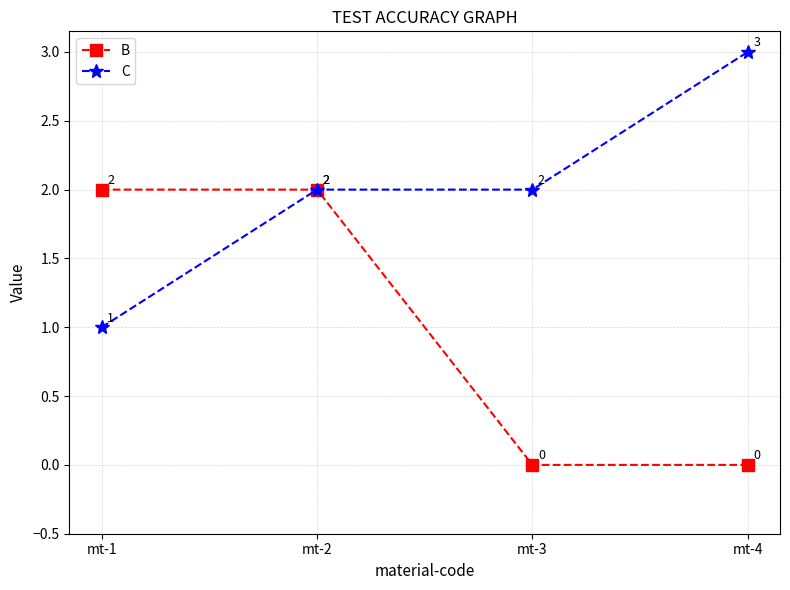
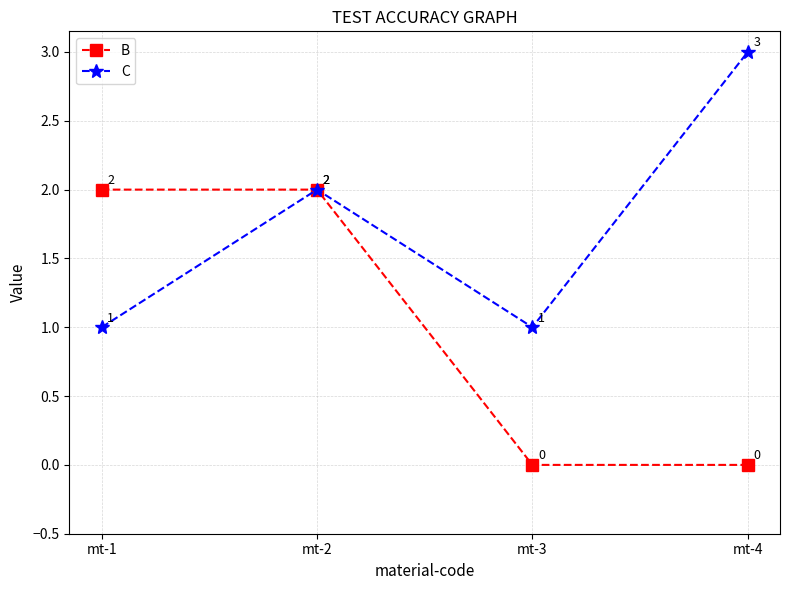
  {
    "B": {
      "mt-1": 2,
      "mt-3": 0,
      "mt-4": 0
    },
    "C": {
      "mt-1": 1,
-     "mt-3": 2,
+     "mt-3": 1,
      "mt-4": 3
    }
  }
